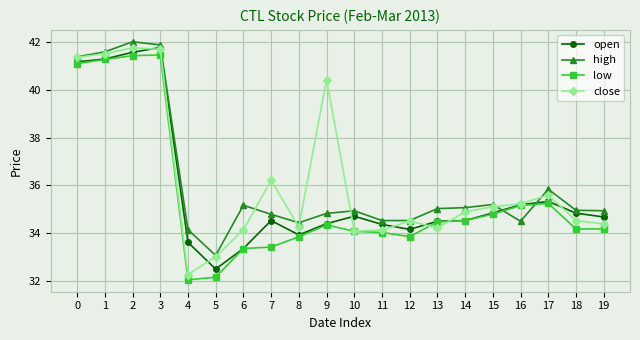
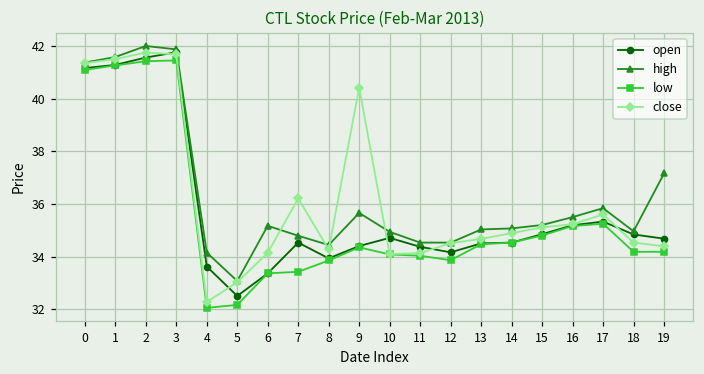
  {
    "open": {
      "2": 41.6,
      "4": 33.6,
      "5": 32.5,
      "7": 34.5,
      "10": 34.7,
      "11": 34.4,
      "12": 34.2,
      "18": 34.8,
      "19": 34.7
    },
    "high": {
      "2": 42.0,
      "3": 41.9,
      "4": 34.2,
      "6": 35.2,
      "7": 34.8,
      "8": 34.4,
-     "9": 34.8,
+     "9": 35.7,
      "10": 34.9,
      "11": 34.5,
      "13": 35.0,
      "14": 35.1,
-     "16": 34.5,
+     "16": 35.5,
      "17": 35.8,
      "18": 35.0,
-     "19": 34.9
+     "19": 37.2
    },
    "low": {
      "2": 41.4,
      "3": 41.5,
      "4": 32.1,
      "5": 32.2,
      "7": 33.4,
      "12": 33.9,
      "18": 34.2,
      "19": 34.2
    },
    "close": {
      "2": 41.8,
      "4": 32.3,
      "6": 34.1,
      "7": 36.2,
      "8": 34.3,
      "9": 40.4,
-     "13": 34.2,
+     "13": 34.7,
      "14": 34.9,
      "17": 35.6,
      "18": 34.5,
      "19": 34.4
    }
  }
